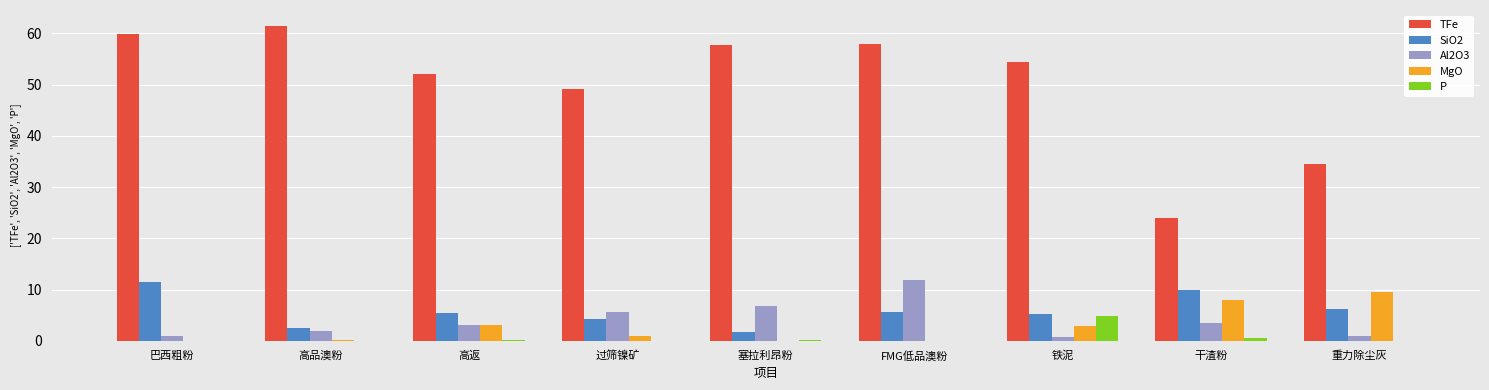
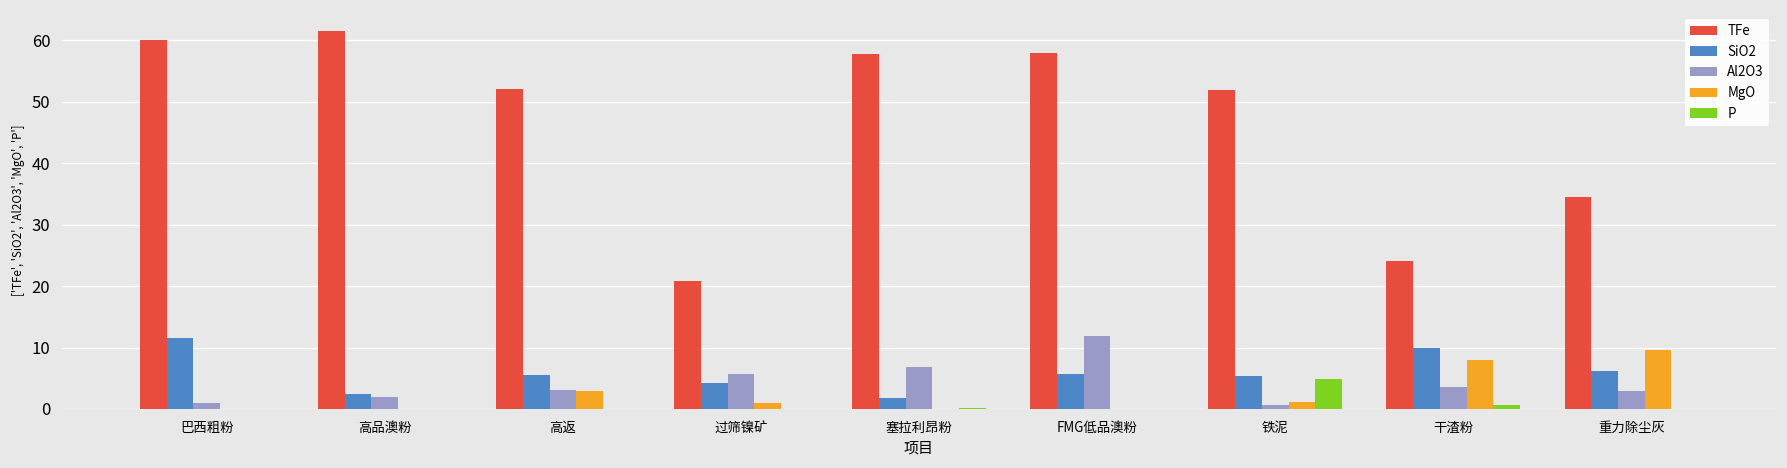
  {
    "TFe": {
      "巴西粗粉": 60,
      "高品澳粉": 62,
      "高返": 52,
-     "过筛镍矿": 49,
+     "过筛镍矿": 21,
      "塞拉利昂粉": 58,
      "FMG低品澳粉": 58,
-     "铁泥": 55,
+     "铁泥": 52,
      "干渣粉": 24,
      "重力除尘灰": 35
    },
    "SiO2": {
      "巴西粗粉": 12,
      "高品澳粉": 3,
      "高返": 6,
      "过筛镍矿": 4,
      "塞拉利昂粉": 2,
      "FMG低品澳粉": 6,
      "铁泥": 5,
      "干渣粉": 10,
      "重力除尘灰": 6
    },
    "Al2O3": {
      "巴西粗粉": 1,
      "高品澳粉": 2,
      "高返": 3,
      "过筛镍矿": 6,
      "塞拉利昂粉": 7,
      "FMG低品澳粉": 12,
      "铁泥": 1,
      "干渣粉": 4,
-     "重力除尘灰": 1
+     "重力除尘灰": 3
    },
    "MgO": {
      "高返": 3,
      "过筛镍矿": 1,
      "塞拉利昂粉": 0,
-     "铁泥": 3,
+     "铁泥": 1,
      "干渣粉": 8,
      "重力除尘灰": 10
    },
    "P": {
      "铁泥": 5,
      "干渣粉": 1
    }
  }
